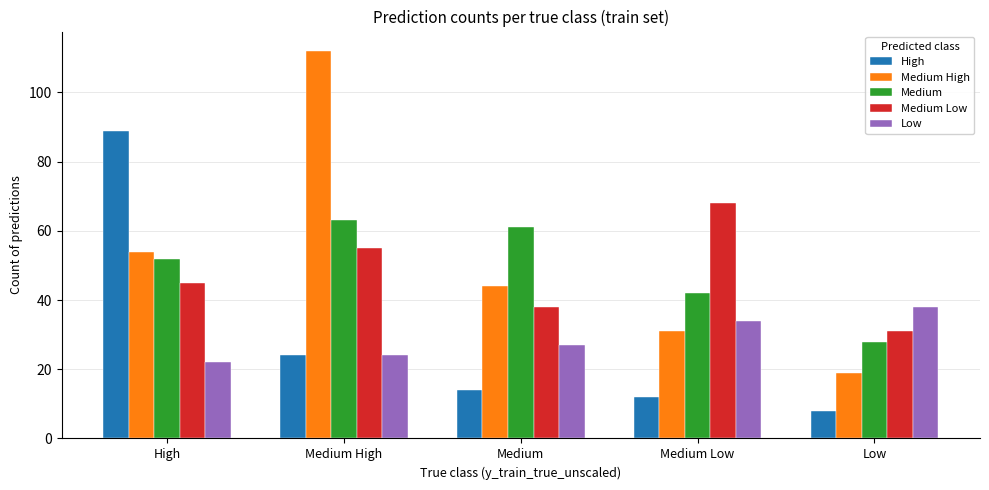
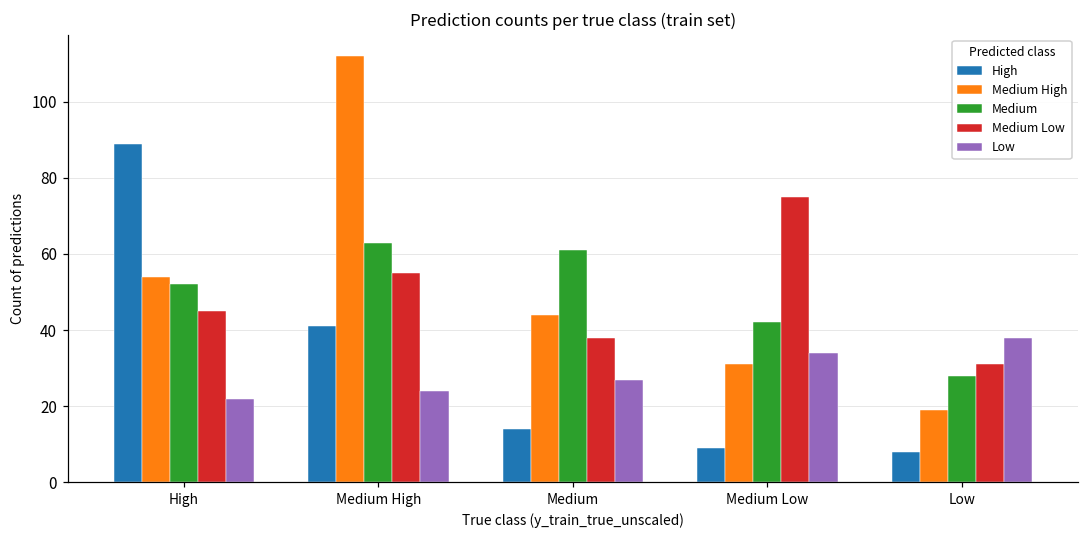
  {
    "High": {
      "High": 89,
-     "Medium High": 24,
+     "Medium High": 41,
      "Medium": 14,
-     "Medium Low": 12,
+     "Medium Low": 9,
      "Low": 8
    },
    "Medium High": {
      "High": 54,
      "Medium High": 112,
      "Medium": 44,
      "Medium Low": 31,
      "Low": 19
    },
    "Medium": {
      "High": 52,
      "Medium High": 63,
      "Medium": 61,
      "Medium Low": 42,
      "Low": 28
    },
    "Medium Low": {
      "High": 45,
      "Medium High": 55,
      "Medium": 38,
-     "Medium Low": 68,
+     "Medium Low": 75,
      "Low": 31
    },
    "Low": {
      "High": 22,
      "Medium High": 24,
      "Medium": 27,
      "Medium Low": 34,
      "Low": 38
    }
  }
